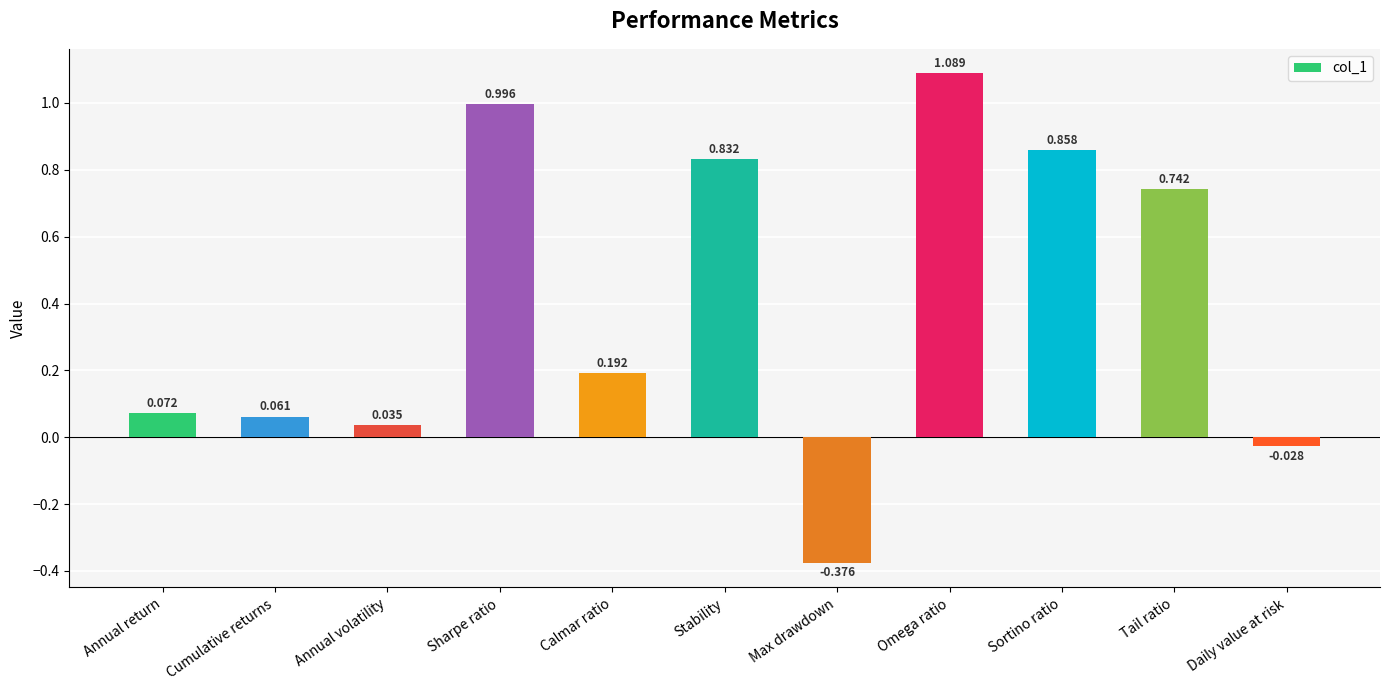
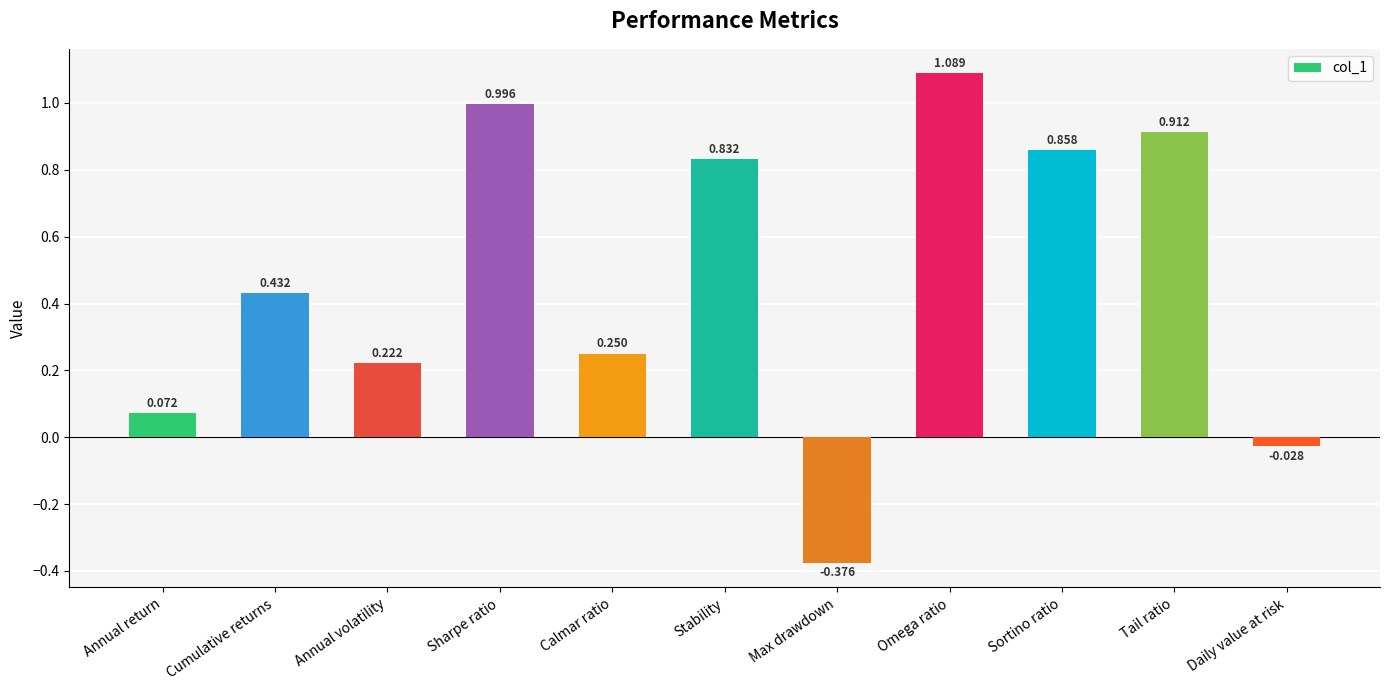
  {
    "Annual return": 0.072,
-   "Cumulative returns": 0.061,
-   "Annual volatility": 0.035,
+   "Cumulative returns": 0.432,
+   "Annual volatility": 0.222,
    "Sharpe ratio": 0.996,
-   "Calmar ratio": 0.192,
+   "Calmar ratio": 0.250,
    "Stability": 0.832,
    "Max drawdown": -0.376,
    "Omega ratio": 1.089,
    "Sortino ratio": 0.858,
-   "Tail ratio": 0.742,
+   "Tail ratio": 0.912,
    "Daily value at risk": -0.028
  }
